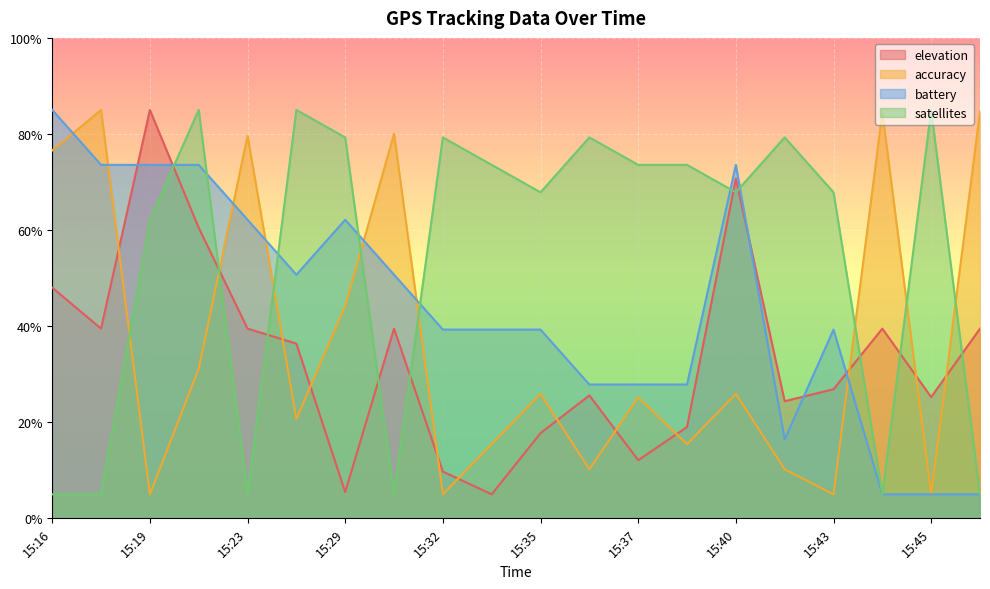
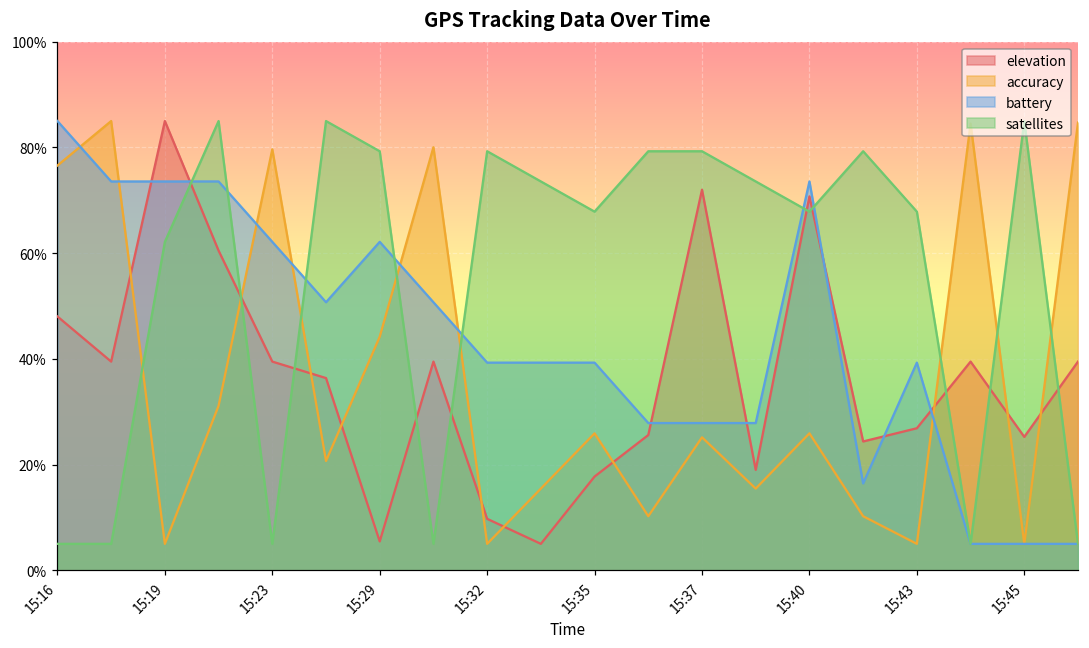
  {
    "elevation": {
      "15:16": "48%",
      "15:19": "85%",
      "15:23": "39%",
      "15:29": "5%",
      "15:32": "10%",
      "15:35": "18%",
-     "15:37": "12%",
+     "15:37": "72%",
      "15:40": "71%",
      "15:43": "27%",
      "15:45": "25%"
    },
    "accuracy": {
      "15:16": "77%",
      "15:19": "5%",
      "15:23": "80%",
      "15:29": "44%",
      "15:32": "5%",
      "15:35": "26%",
      "15:37": "25%",
      "15:40": "26%",
      "15:43": "5%"
    },
    "battery": {
      "15:16": "85%",
      "15:19": "74%",
      "15:23": "62%",
      "15:29": "62%",
      "15:32": "39%",
      "15:35": "39%",
      "15:37": "28%",
      "15:40": "74%",
      "15:43": "39%"
    },
    "satellites": {
      "15:16": "5%",
      "15:19": "62%",
      "15:23": "5%",
      "15:29": "79%",
      "15:32": "79%",
      "15:35": "68%",
-     "15:37": "74%",
+     "15:37": "79%",
      "15:40": "68%",
      "15:43": "68%"
    }
  }
